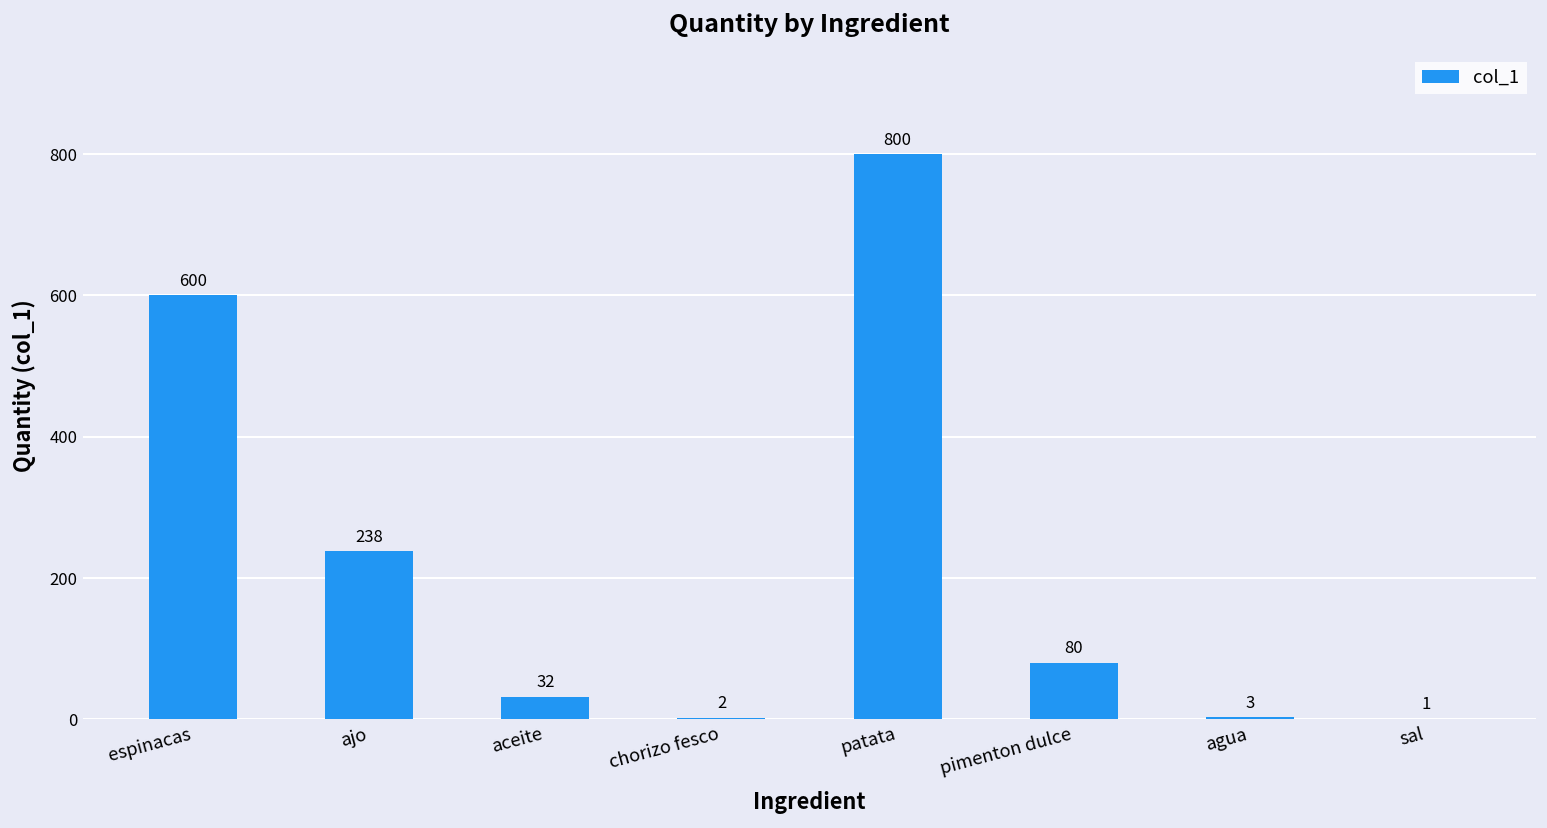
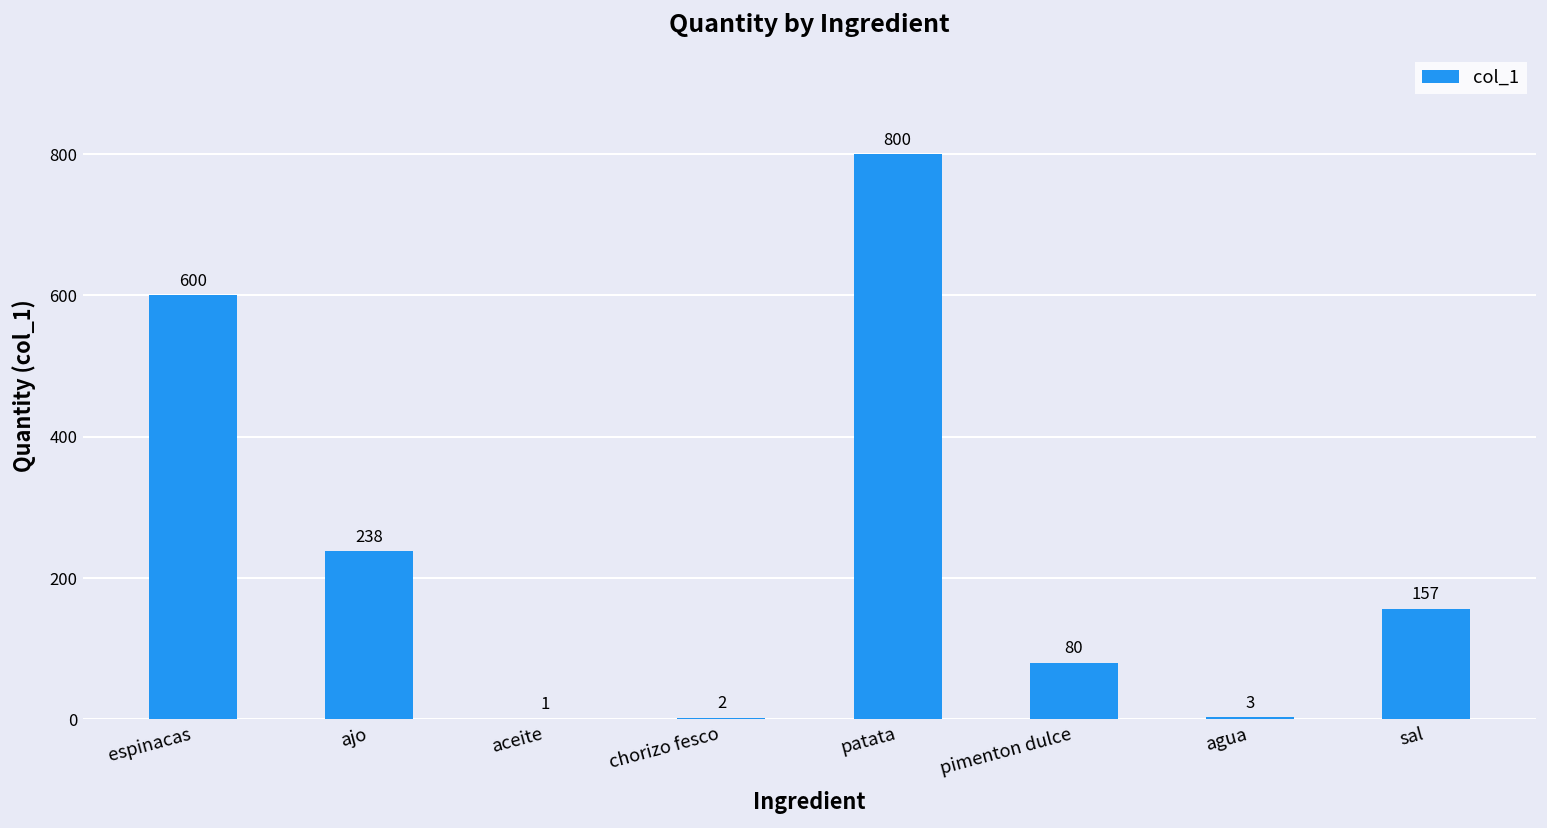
  {
    "espinacas": 600,
    "ajo": 238,
-   "aceite": 32,
+   "aceite": 1,
    "chorizo fesco": 2,
    "patata": 800,
    "pimenton dulce": 80,
    "agua": 3,
-   "sal": 1
+   "sal": 157
  }
